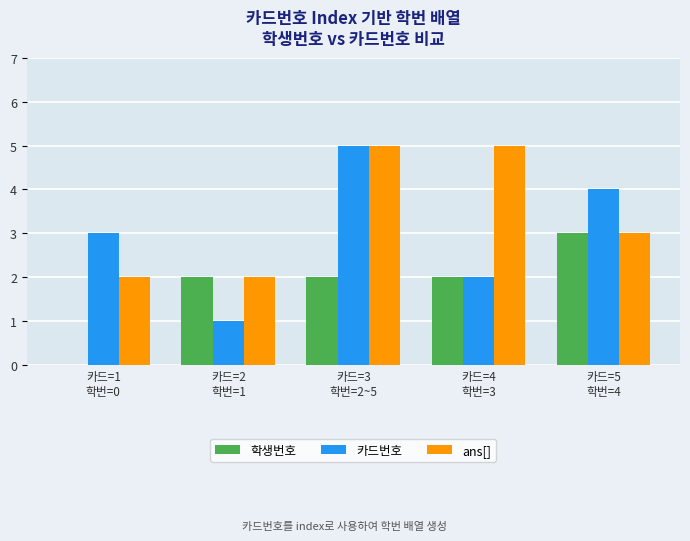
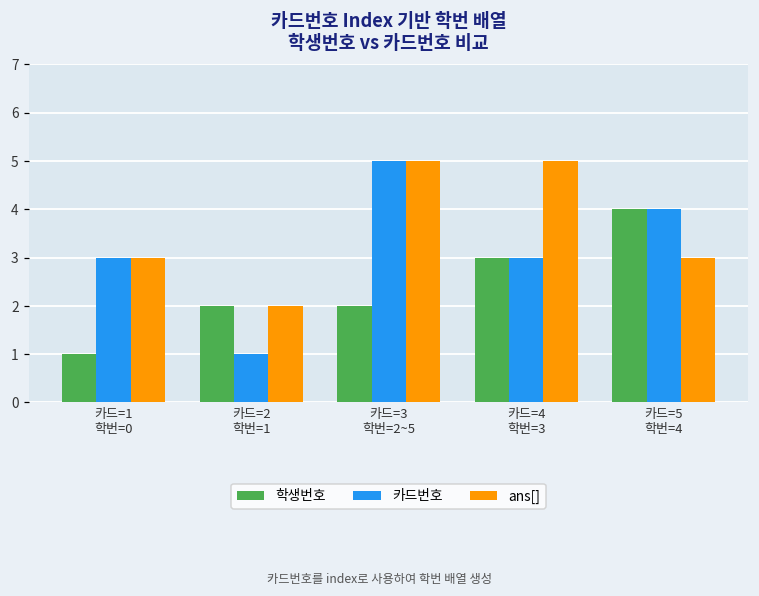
  {
    "학생번호": {
-     "카드=1 학번=0": 0,
+     "카드=1 학번=0": 1,
      "카드=2 학번=1": 2,
      "카드=3 학번=2~5": 2,
-     "카드=4 학번=3": 2,
-     "카드=5 학번=4": 3
+     "카드=4 학번=3": 3,
+     "카드=5 학번=4": 4
    },
    "카드번호": {
      "카드=1 학번=0": 3,
      "카드=2 학번=1": 1,
      "카드=3 학번=2~5": 5,
-     "카드=4 학번=3": 2,
+     "카드=4 학번=3": 3,
      "카드=5 학번=4": 4
    },
    "ans[]": {
-     "카드=1 학번=0": 2,
+     "카드=1 학번=0": 3,
      "카드=2 학번=1": 2,
      "카드=3 학번=2~5": 5,
      "카드=4 학번=3": 5,
      "카드=5 학번=4": 3
    }
  }
